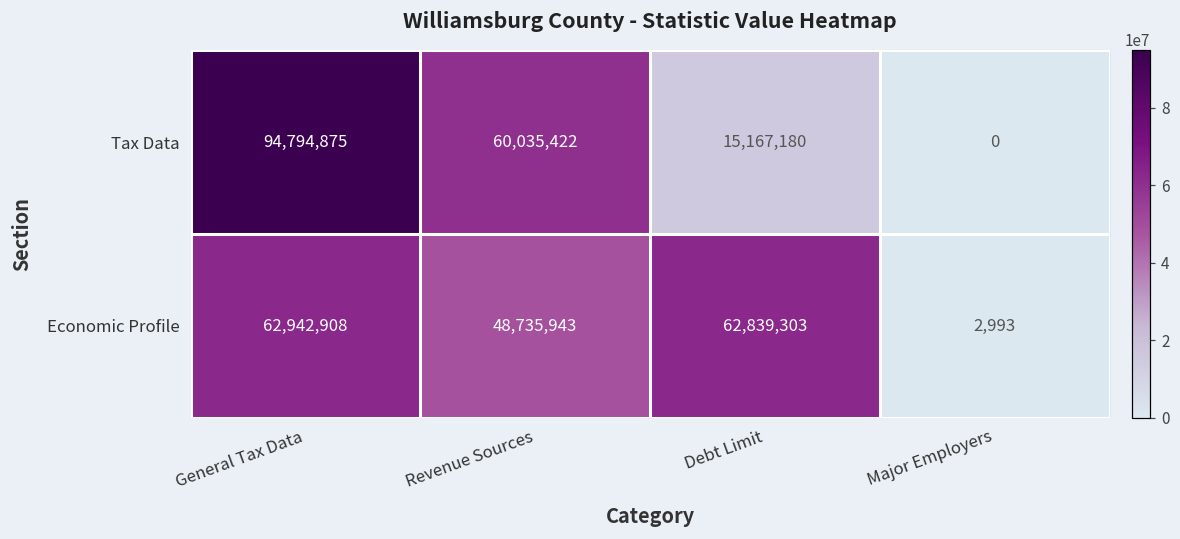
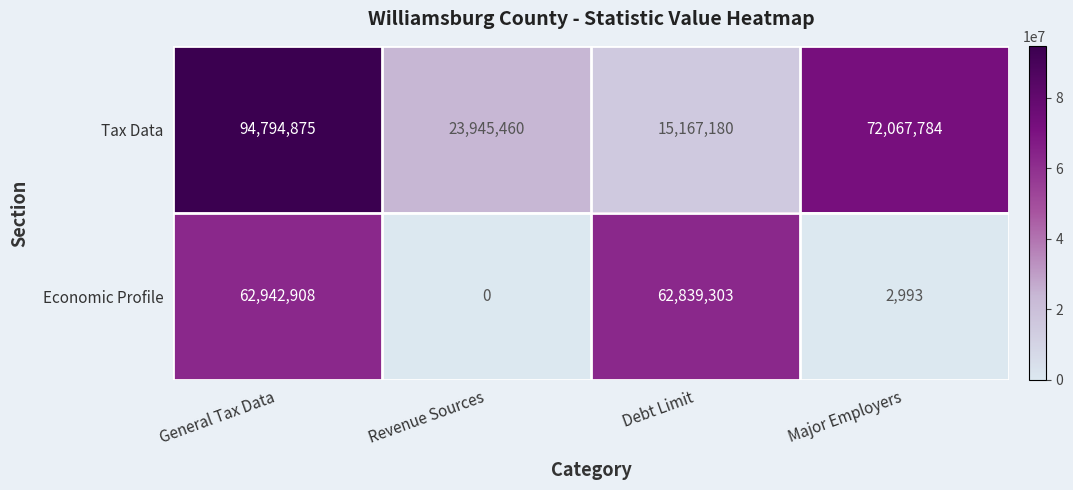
  {
    "Tax Data": {
      "General Tax Data": "94,794,875",
-     "Revenue Sources": "60,035,422",
+     "Revenue Sources": "23,945,460",
      "Debt Limit": "15,167,180",
-     "Major Employers": "0"
+     "Major Employers": "72,067,784"
    },
    "Economic Profile": {
      "General Tax Data": "62,942,908",
-     "Revenue Sources": "48,735,943",
+     "Revenue Sources": "0",
      "Debt Limit": "62,839,303",
      "Major Employers": "2,993"
    }
  }
